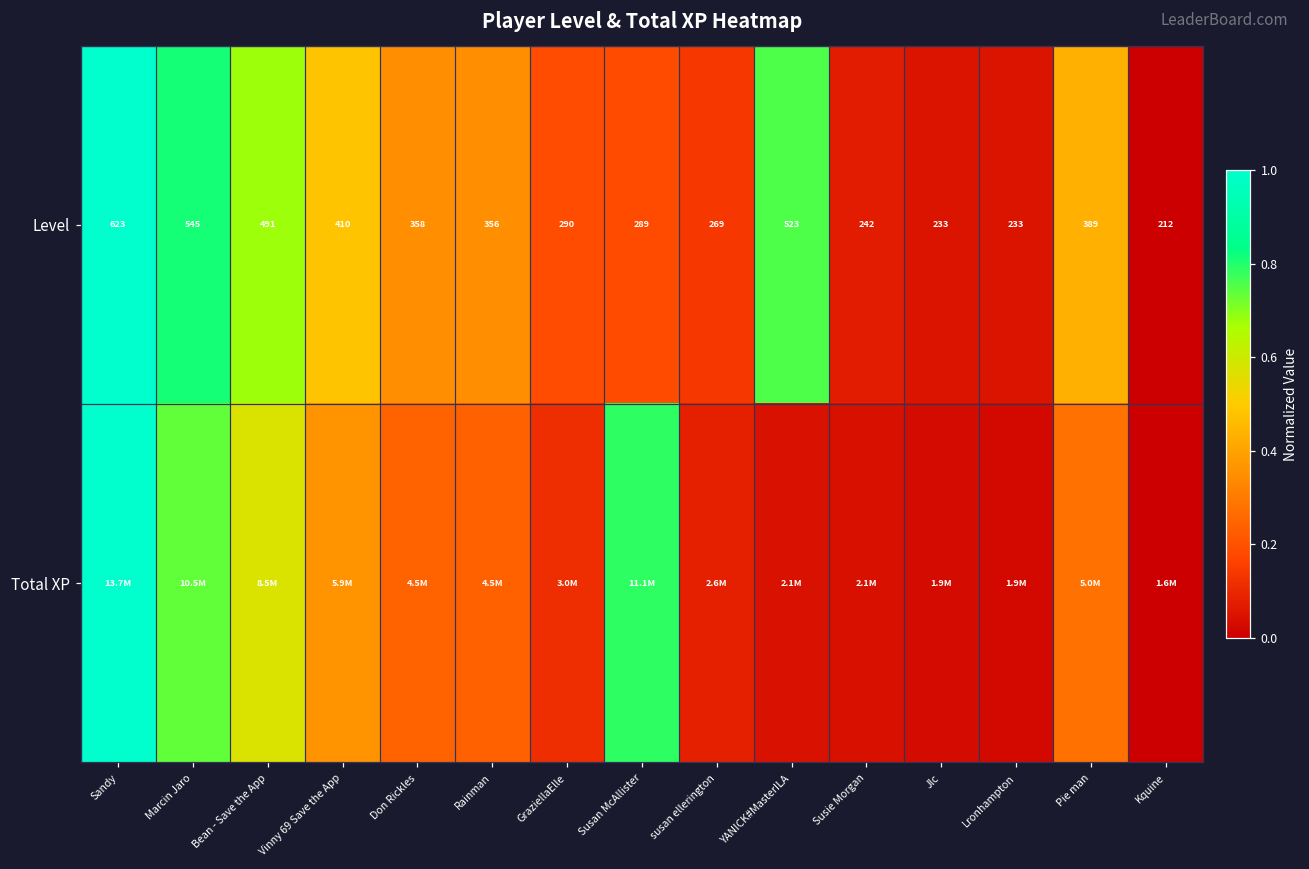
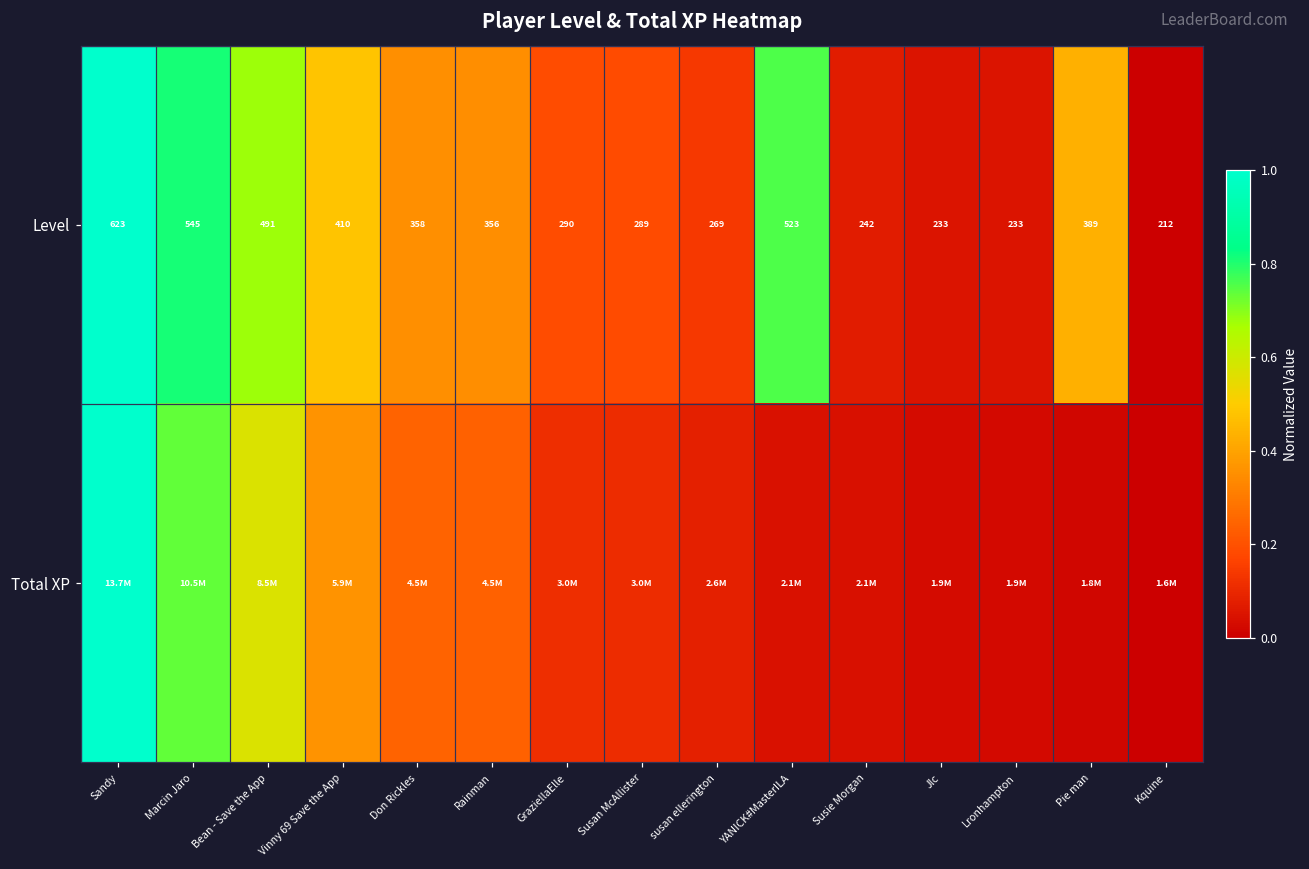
  {
    "Level": {
      "Sandy": "623",
      "Marcin Jaro": "545",
      "Bean - Save the App": "491",
      "Vinny 69 Save the App": "410",
      "Don Rickles": "358",
      "Rainman": "356",
      "GraziellaElle": "290",
      "Susan McAllister": "289",
      "susan ellerington": "269",
      "YANICK#MasterILA": "523",
      "Susie Morgan": "242",
      "Jlc": "233",
      "Lronhampton": "233",
      "Pie man": "389",
      "Kquine": "212"
    },
    "Total XP": {
      "Sandy": "13.7M",
      "Marcin Jaro": "10.5M",
      "Bean - Save the App": "8.5M",
      "Vinny 69 Save the App": "5.9M",
      "Don Rickles": "4.5M",
      "Rainman": "4.5M",
      "GraziellaElle": "3.0M",
-     "Susan McAllister": "11.1M",
+     "Susan McAllister": "3.0M",
      "susan ellerington": "2.6M",
      "YANICK#MasterILA": "2.1M",
      "Susie Morgan": "2.1M",
      "Jlc": "1.9M",
      "Lronhampton": "1.9M",
-     "Pie man": "5.0M",
+     "Pie man": "1.8M",
      "Kquine": "1.6M"
    }
  }
